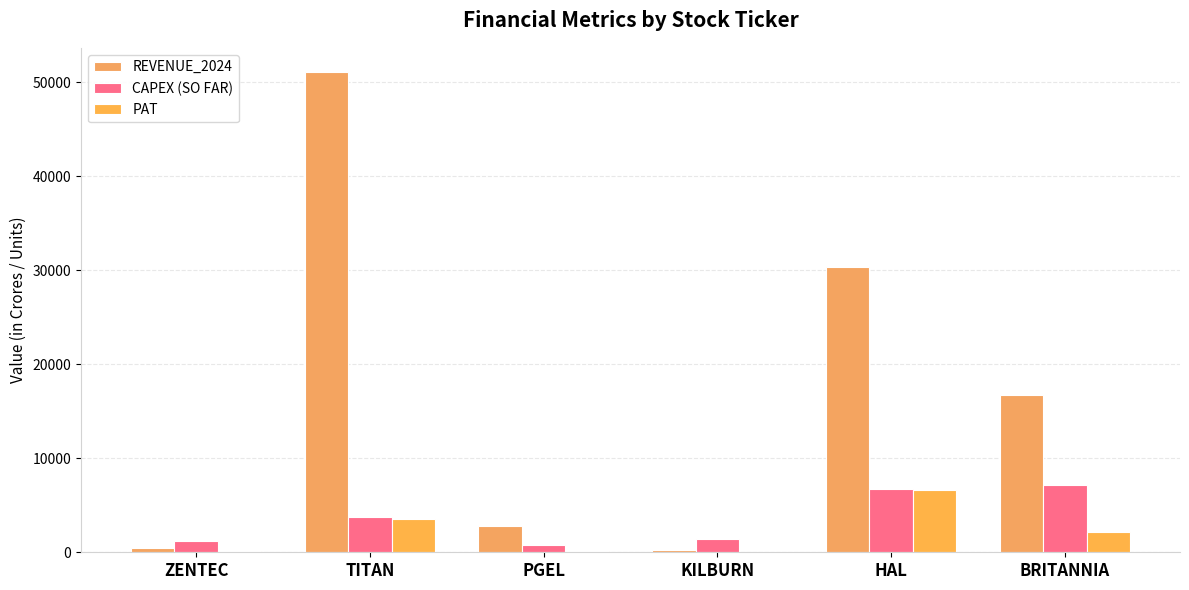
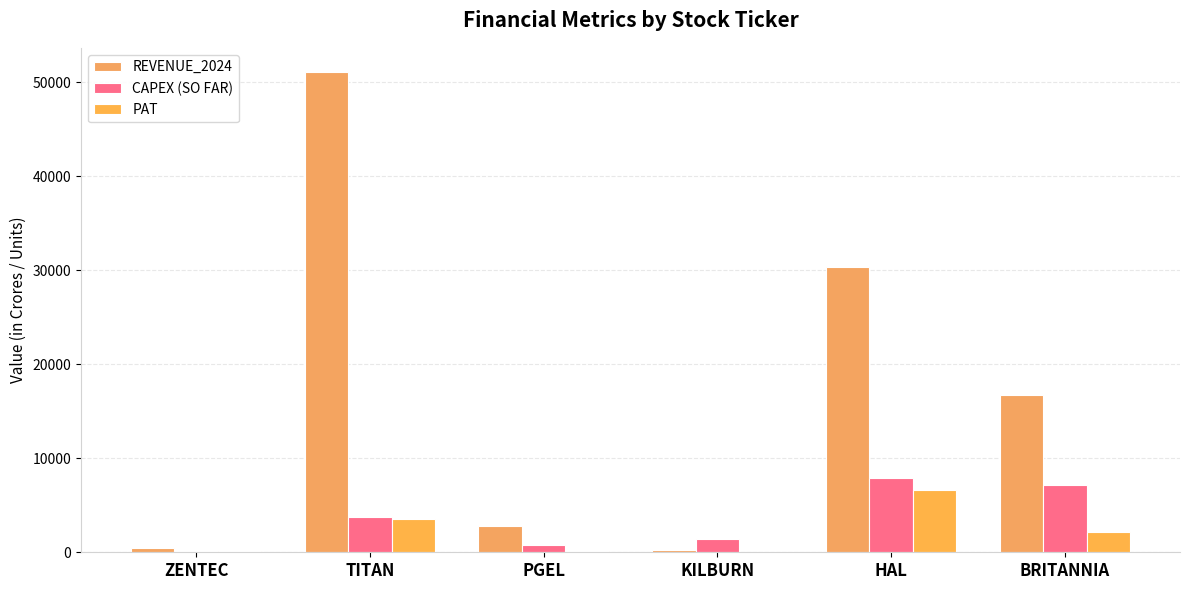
  {
    "CAPEX (SO FAR)": {
-     "ZENTEC": 1000,
+     "ZENTEC": 0,
      "TITAN": 4000,
      "PGEL": 1000,
      "KILBURN": 1000,
-     "HAL": 7000,
+     "HAL": 8000,
      "BRITANNIA": 7000
    }
  }
